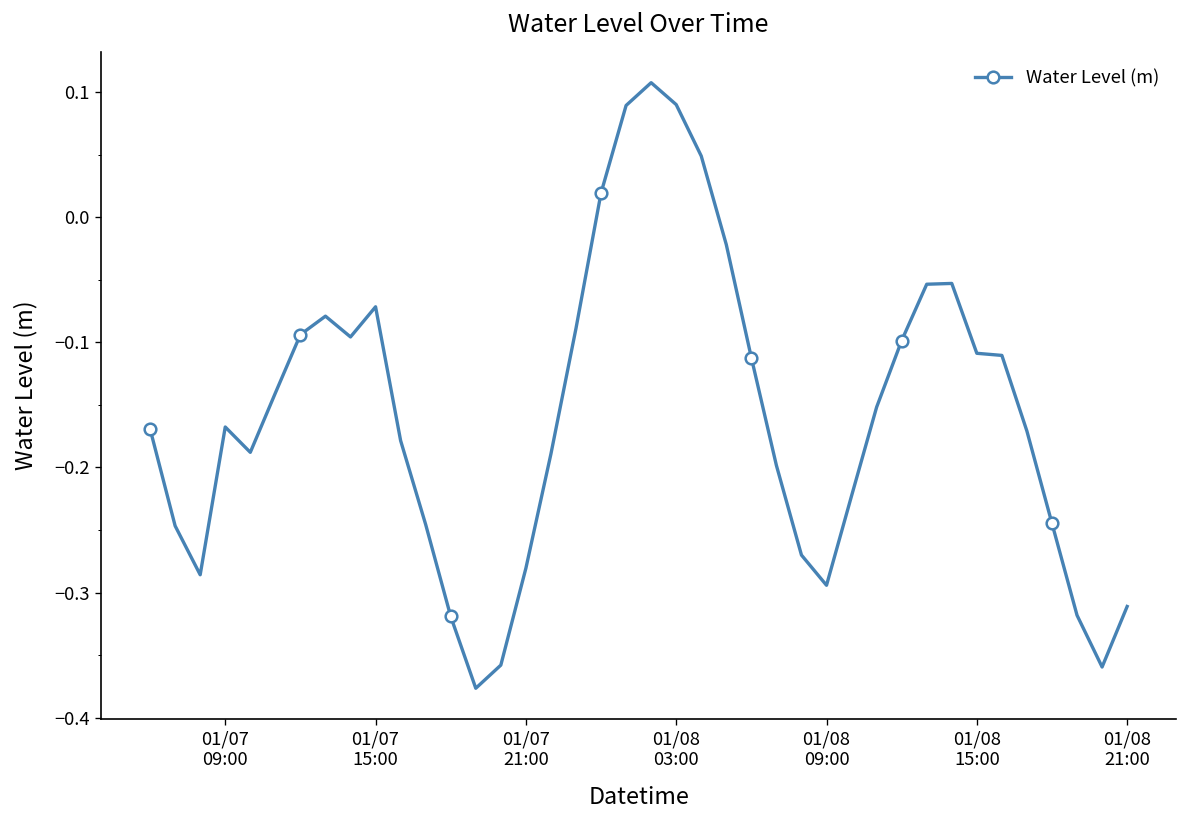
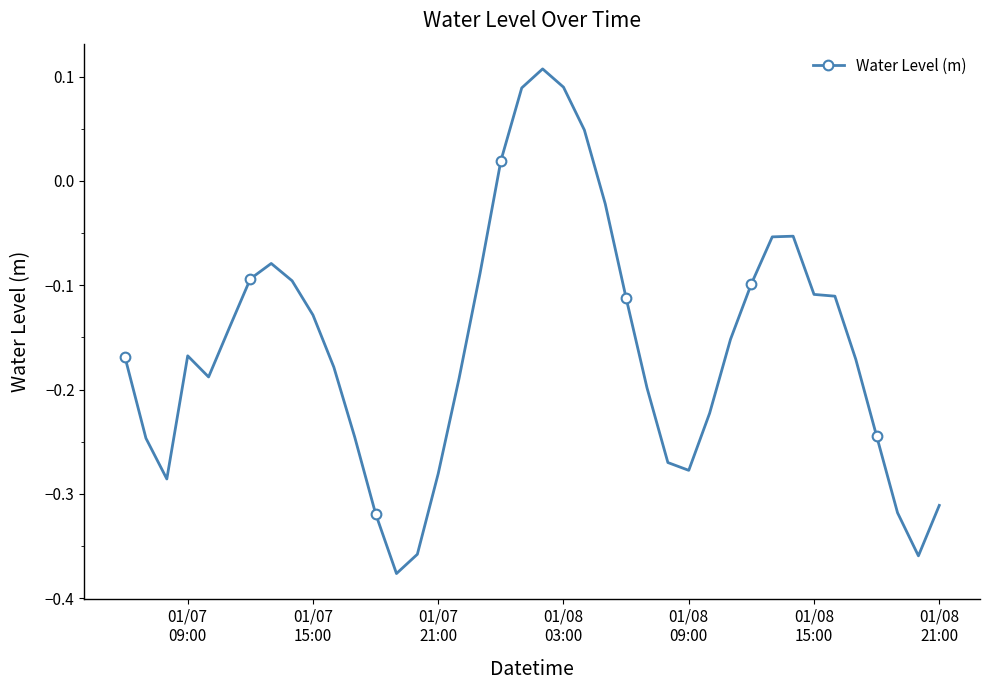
  {
    "01/07 09:00": -0.168,
-   "01/07 15:00": -0.072,
+   "01/07 15:00": -0.129,
    "01/07 21:00": -0.281,
    "01/08 03:00": 0.090,
-   "01/08 09:00": -0.294,
+   "01/08 09:00": -0.277,
    "01/08 15:00": -0.109,
    "01/08 21:00": -0.311
  }
